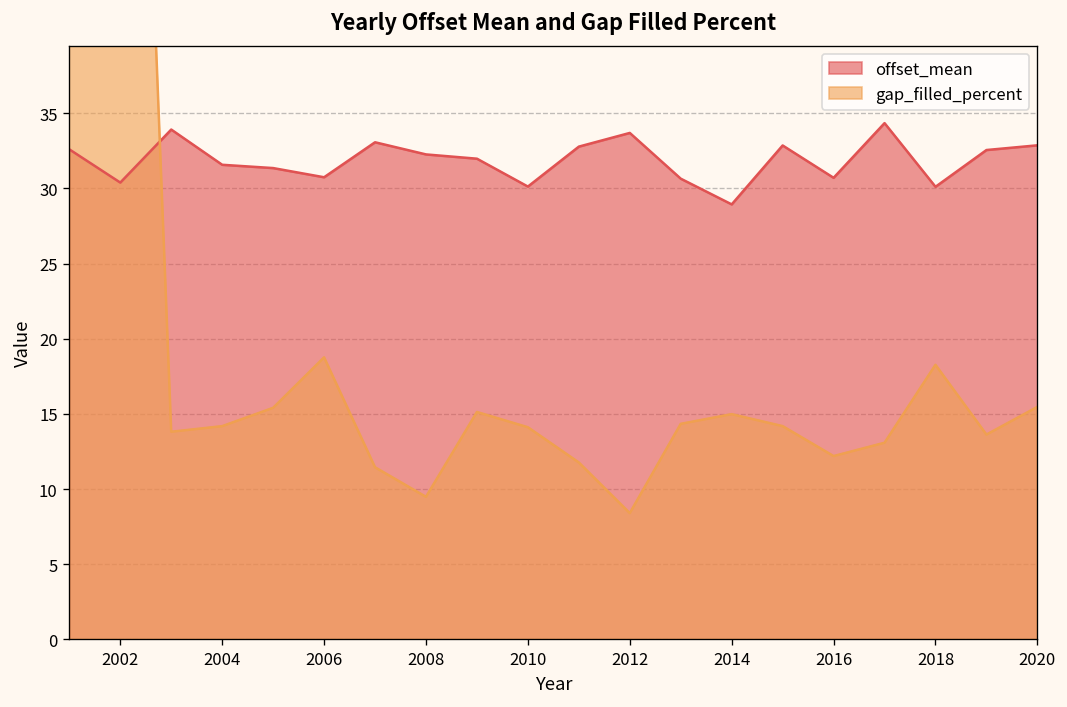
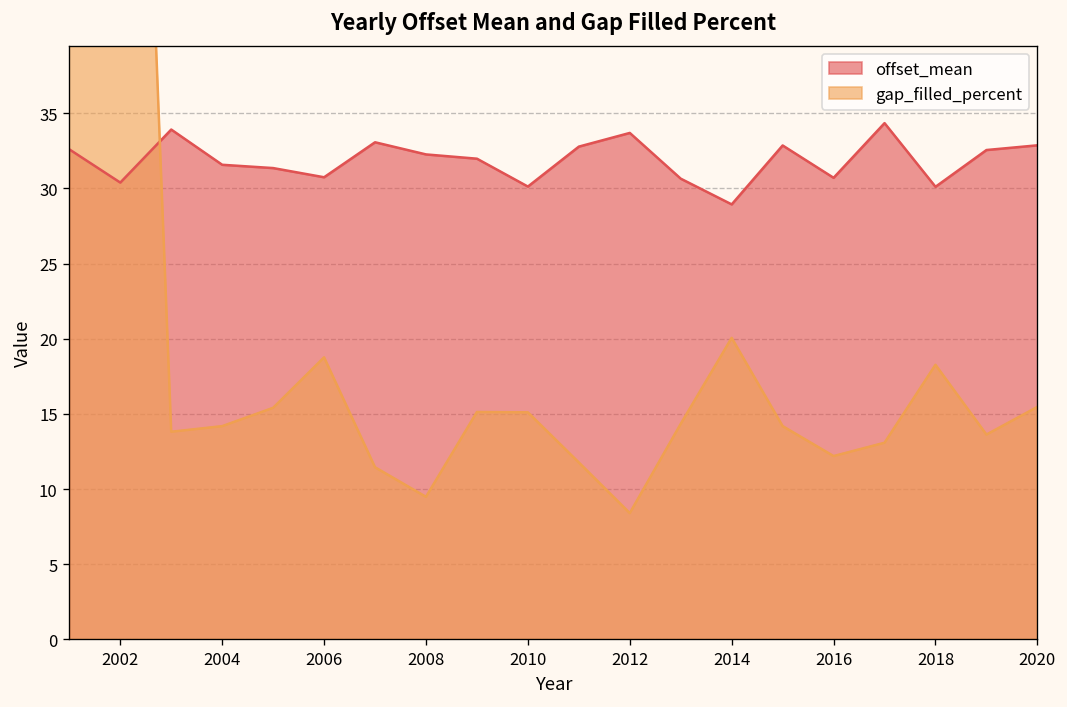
  {
    "offset_mean": {
      "2002": 30.4,
      "2004": 31.6,
      "2006": 30.7,
      "2008": 32.3,
      "2010": 30.1,
      "2012": 33.7,
      "2014": 28.9,
      "2016": 30.7,
      "2018": 30.1,
      "2020": 32.9
    },
    "gap_filled_percent": {
      "2004": 14.2,
      "2006": 18.8,
      "2008": 9.5,
-     "2010": 14.1,
+     "2010": 15.1,
      "2012": 8.4,
-     "2014": 15.0,
+     "2014": 20.1,
      "2016": 12.2,
      "2018": 18.3,
      "2020": 15.5
    }
  }
